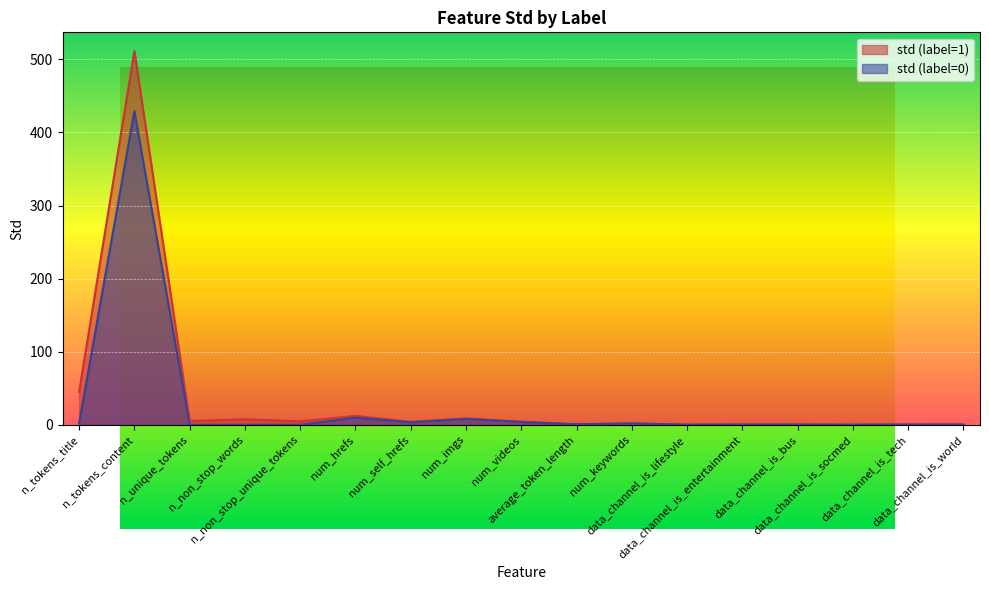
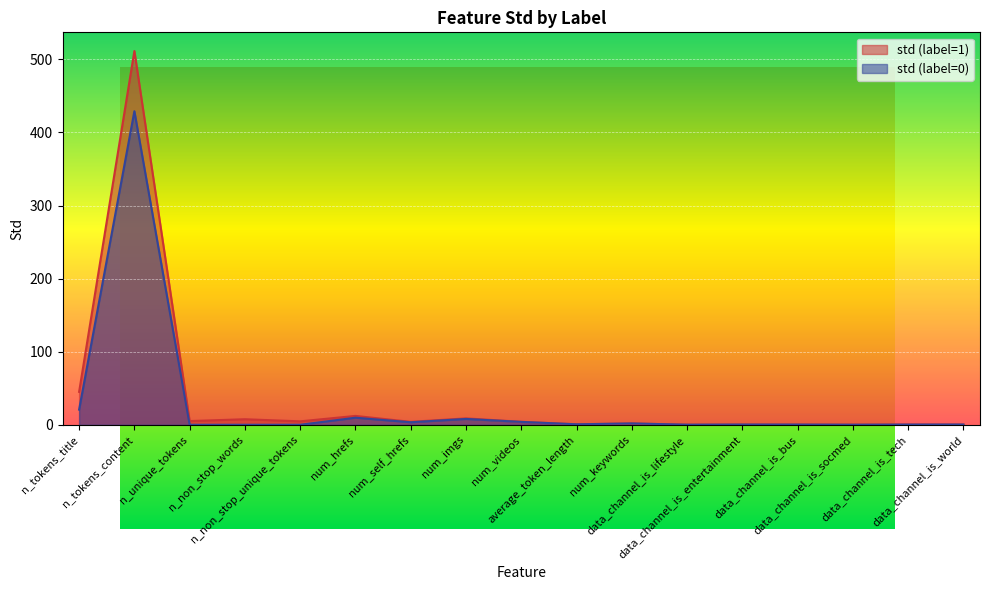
  {
    "std (label=1)": {
      "n_tokens_title": 50,
      "n_tokens_content": 510
    },
    "std (label=0)": {
-     "n_tokens_title": 0,
+     "n_tokens_title": 20,
      "n_tokens_content": 430
    }
  }
